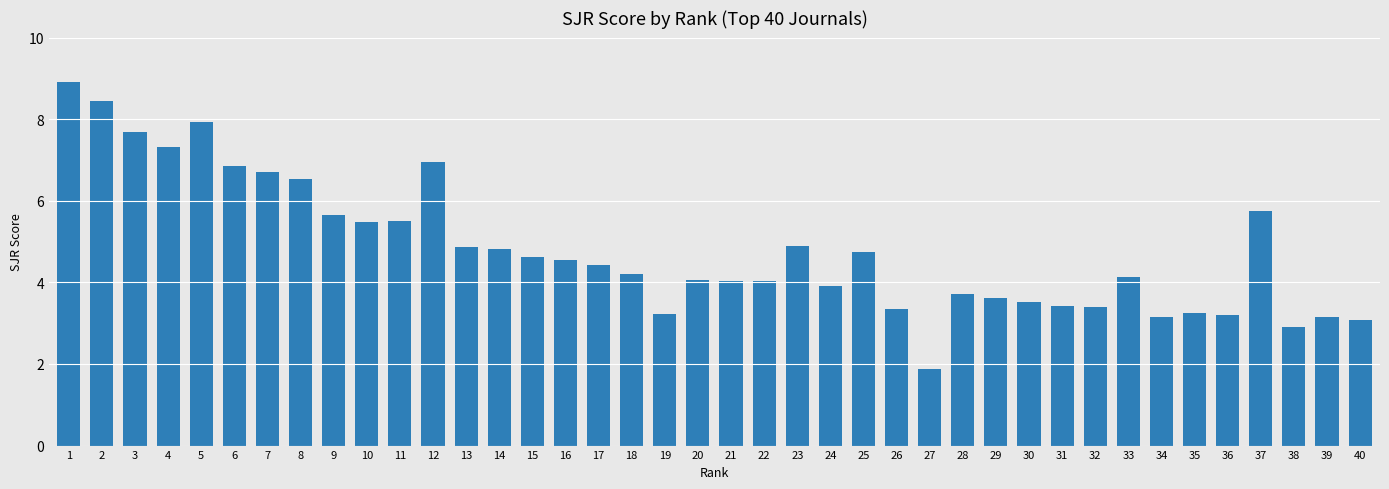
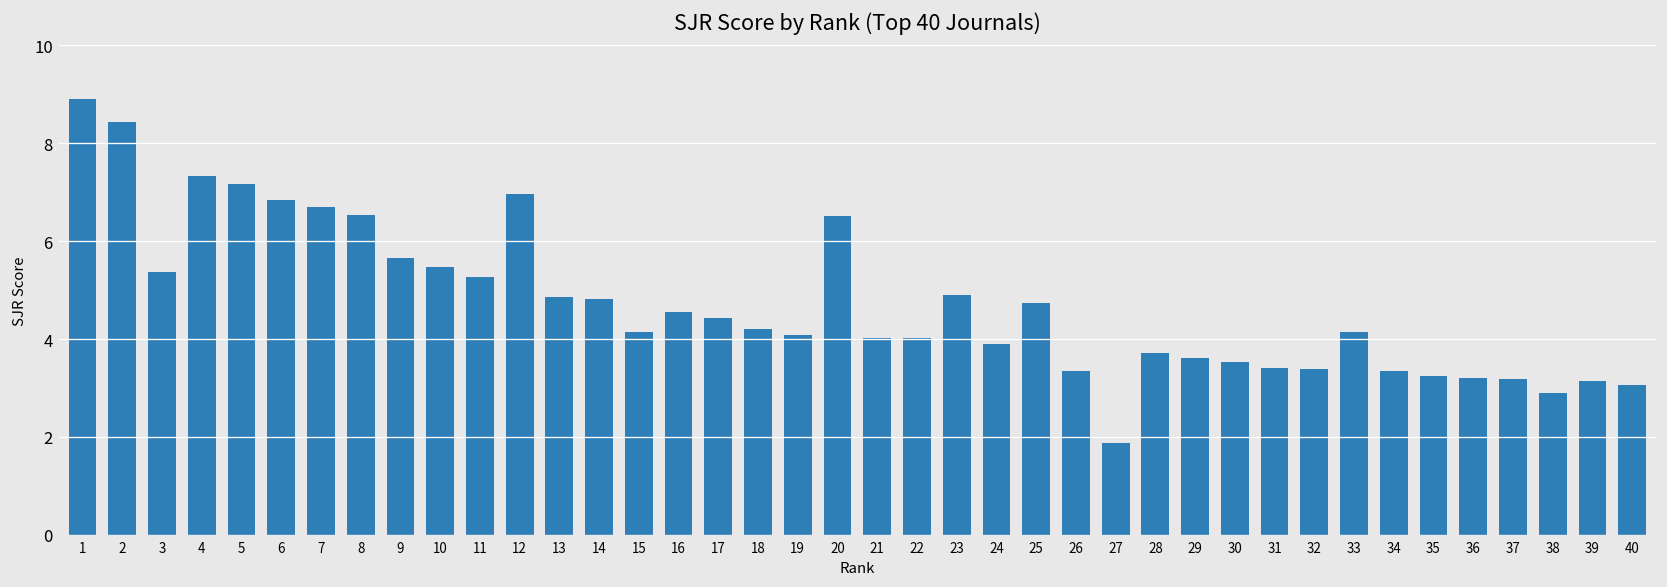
  {
    "1": 8.9,
    "2": 8.4,
-   "3": 7.7,
+   "3": 5.4,
    "4": 7.3,
-   "5": 7.9,
+   "5": 7.2,
    "6": 6.8,
    "7": 6.7,
    "8": 6.5,
    "9": 5.6,
    "10": 5.5,
-   "11": 5.5,
+   "11": 5.3,
    "12": 7.0,
    "13": 4.9,
    "14": 4.8,
-   "15": 4.6,
+   "15": 4.1,
    "16": 4.6,
    "17": 4.4,
    "18": 4.2,
-   "19": 3.2,
-   "20": 4.0,
+   "19": 4.1,
+   "20": 6.5,
    "21": 4.0,
    "22": 4.0,
    "23": 4.9,
    "24": 3.9,
    "25": 4.7,
    "26": 3.4,
    "27": 1.9,
    "28": 3.7,
    "29": 3.6,
    "30": 3.5,
    "31": 3.4,
    "32": 3.4,
    "33": 4.1,
-   "34": 3.1,
+   "34": 3.3,
    "35": 3.2,
    "36": 3.2,
-   "37": 5.7,
+   "37": 3.2,
    "38": 2.9,
    "39": 3.2,
    "40": 3.1
  }
